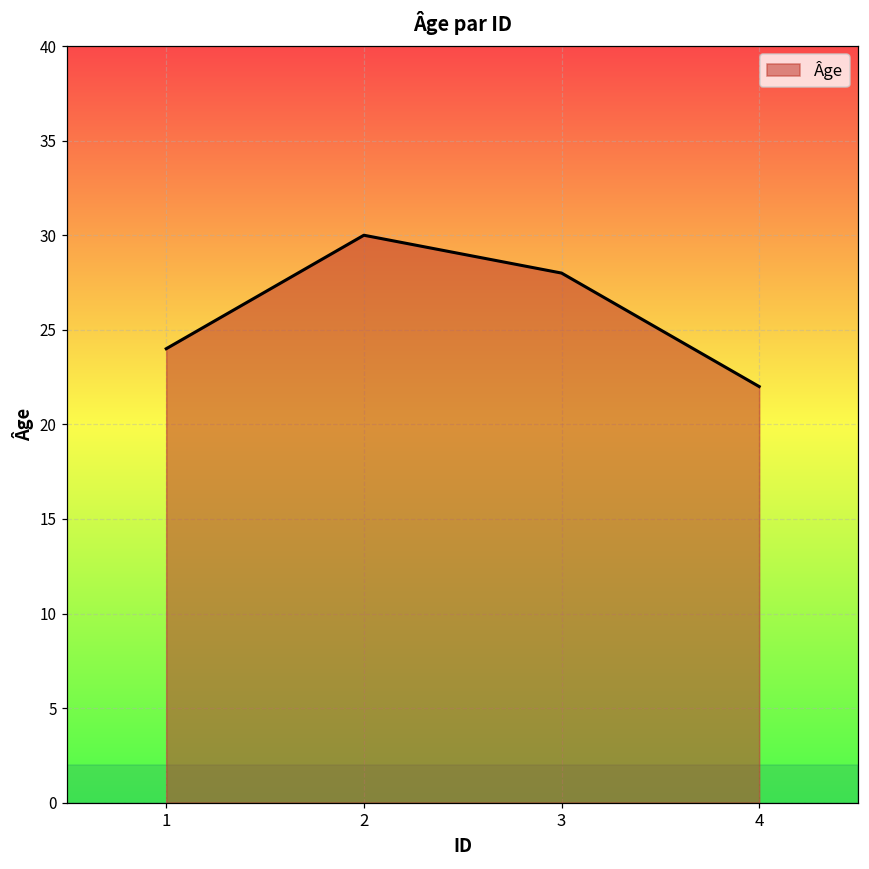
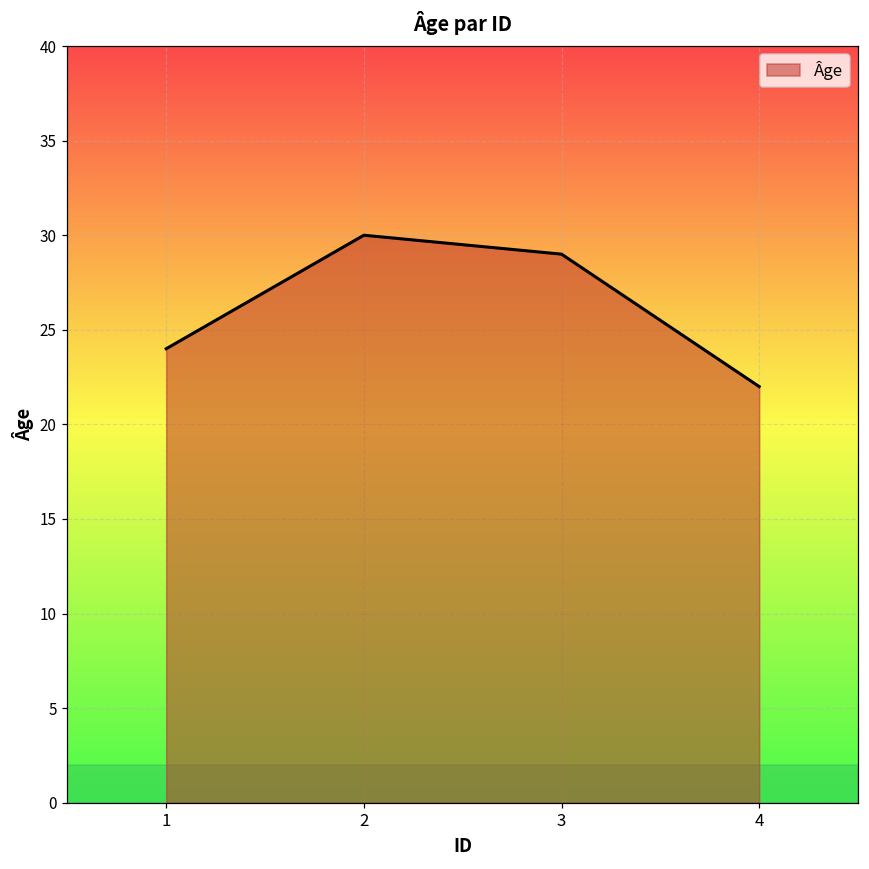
  {
    "1": 24,
    "2": 30,
-   "3": 28,
+   "3": 29,
    "4": 22
  }
